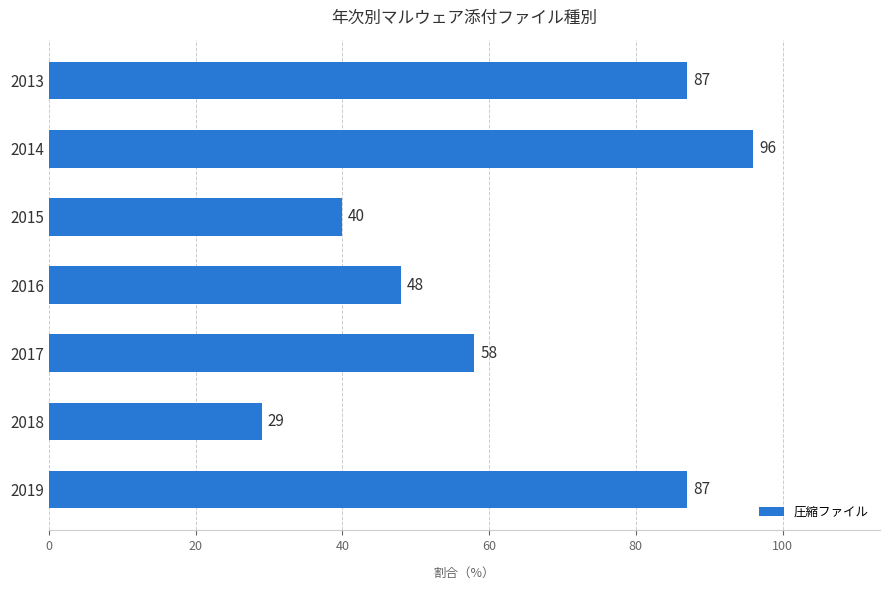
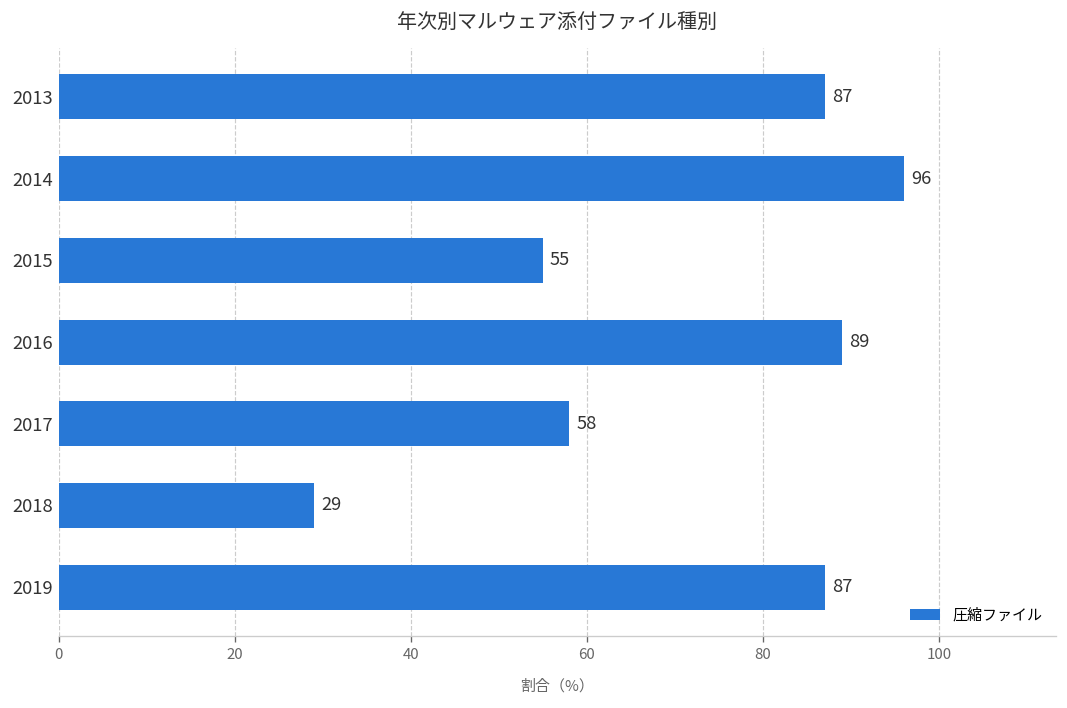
  {
    "2013": 87,
    "2014": 96,
-   "2015": 40,
-   "2016": 48,
+   "2015": 55,
+   "2016": 89,
    "2017": 58,
    "2018": 29,
    "2019": 87
  }
